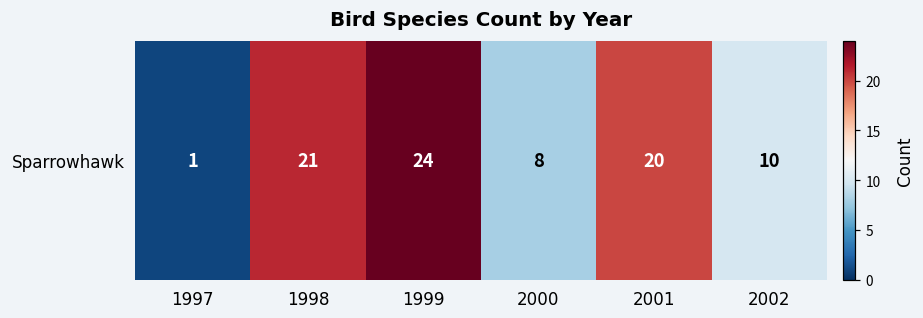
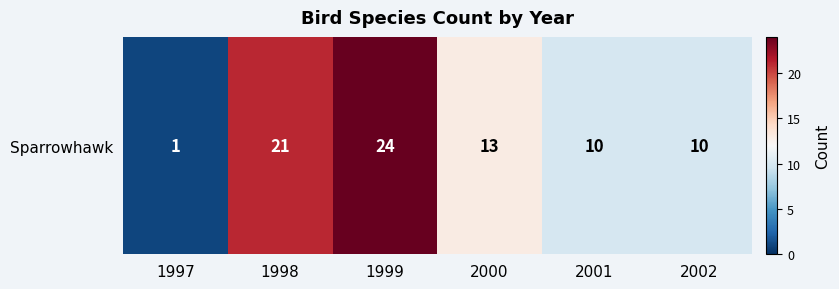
  {
    "Sparrowhawk": {
      "1997": 1,
      "1998": 21,
      "1999": 24,
-     "2000": 8,
-     "2001": 20,
+     "2000": 13,
+     "2001": 10,
      "2002": 10
    }
  }
